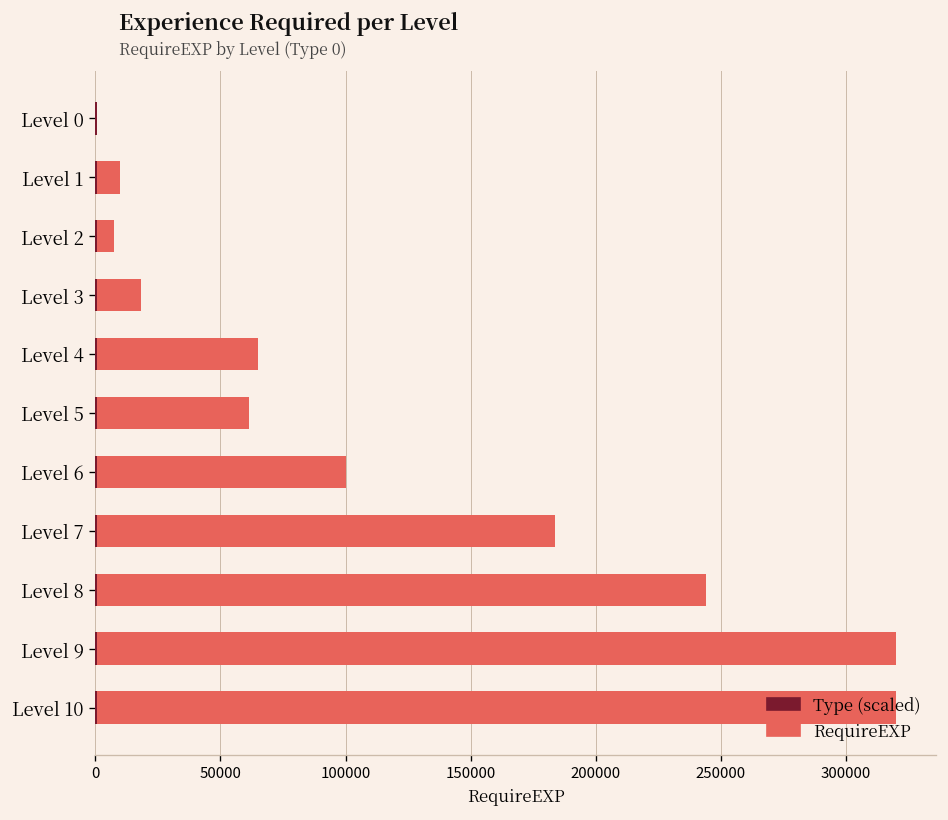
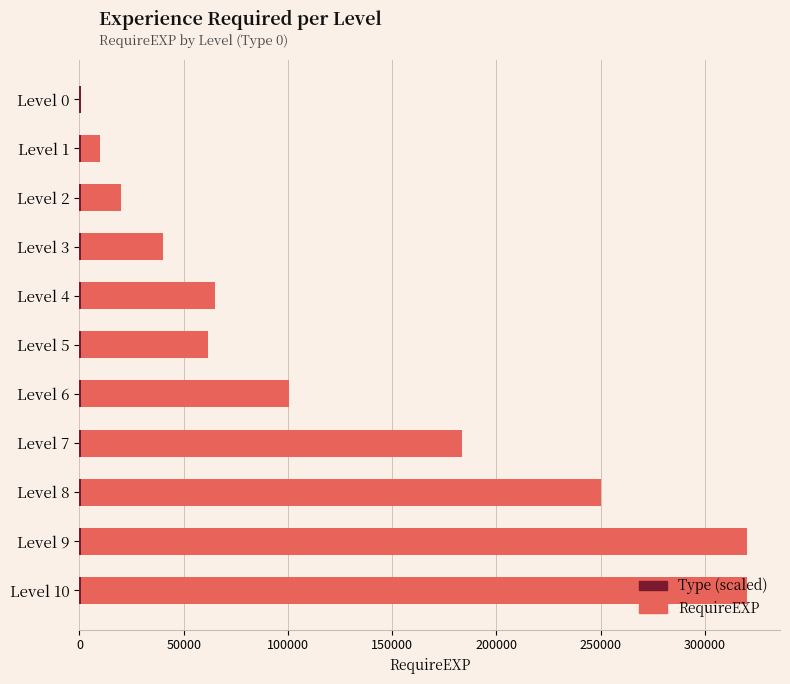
  {
    "RequireEXP": {
      "Level 1": 10000,
-     "Level 2": 8000,
-     "Level 3": 18000,
+     "Level 2": 20000,
+     "Level 3": 40000,
      "Level 4": 65000,
      "Level 5": 61000,
      "Level 6": 100000,
      "Level 7": 184000,
-     "Level 8": 244000,
+     "Level 8": 250000,
      "Level 9": 320000,
      "Level 10": 320000
    }
  }
